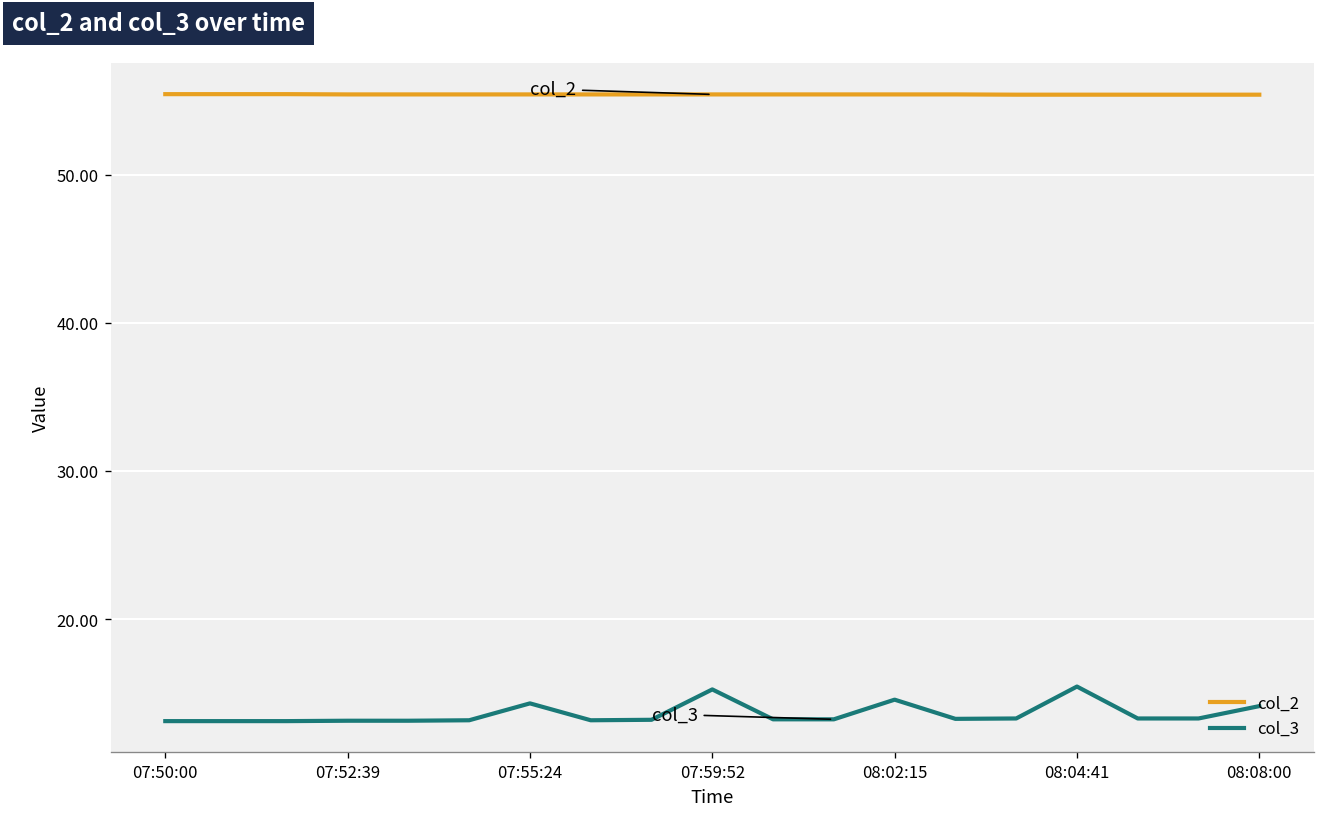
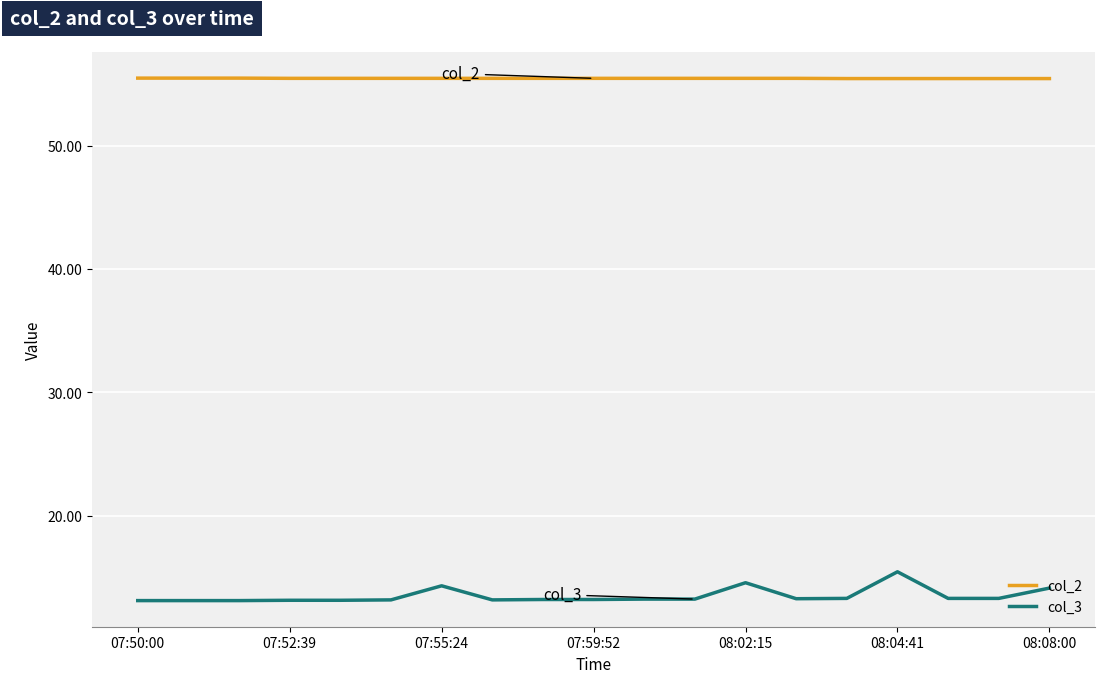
  {
    "col_2": {
      "07:50:00": 55.5,
      "07:52:39": 55.4,
      "07:59:52": 55.4,
      "08:02:15": 55.4,
      "08:04:41": 55.4,
      "08:08:00": 55.4
    },
    "col_3": {
      "07:50:00": 13.1,
      "07:52:39": 13.2,
      "07:55:24": 14.3,
-     "07:59:52": 15.3,
+     "07:59:52": 13.2,
      "08:02:15": 14.6,
      "08:04:41": 15.5,
      "08:08:00": 14.1
    }
  }
